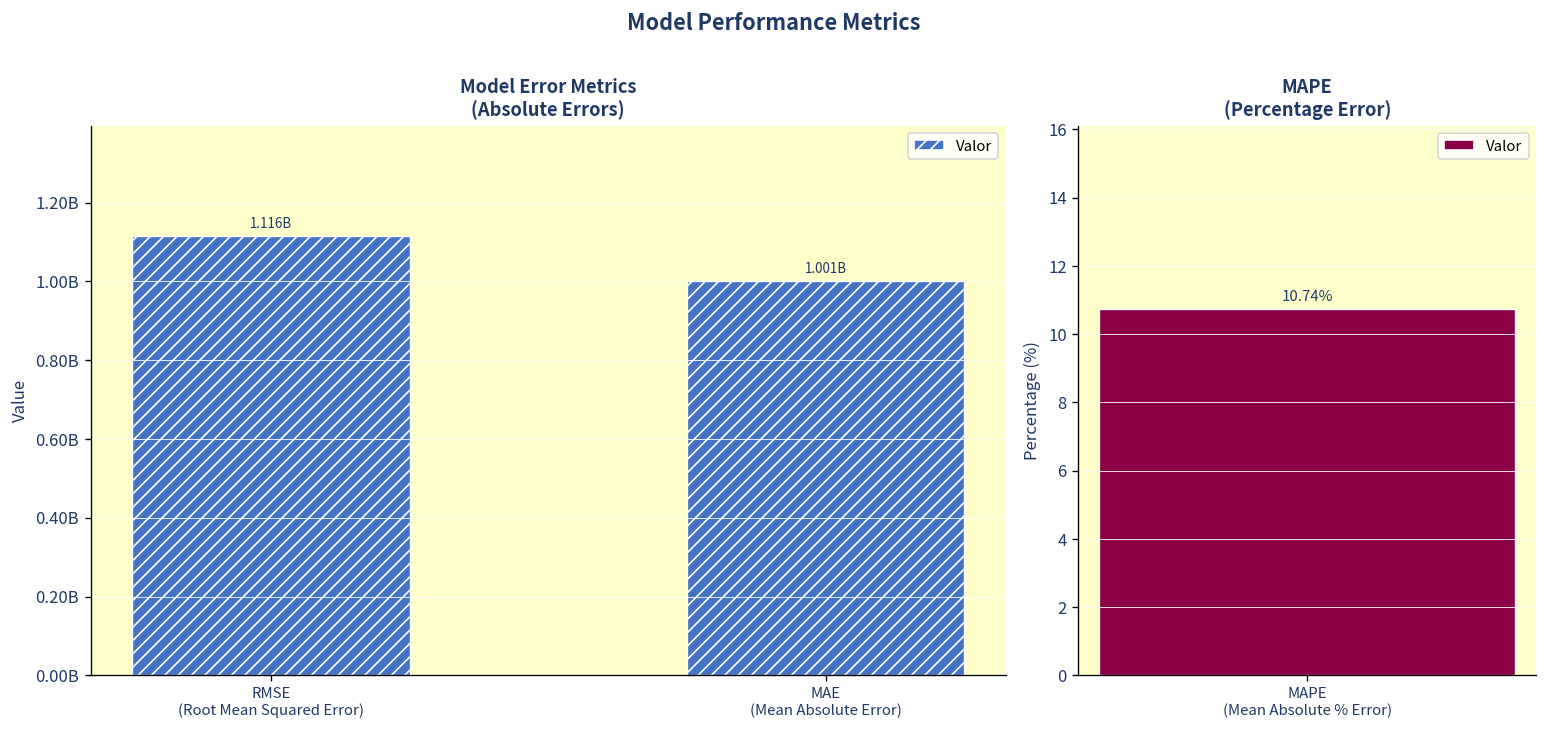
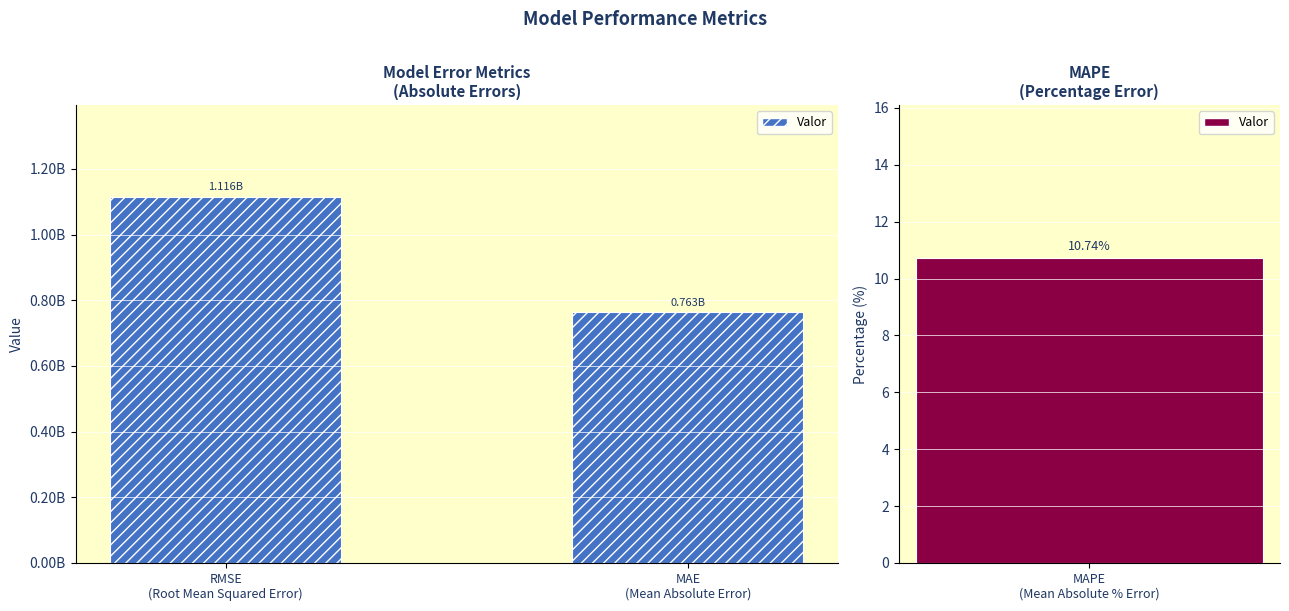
  {
    "Model Error Metrics (Absolute Errors)": {
      "RMSE (Root Mean Squared Error)": "1.116B",
-     "MAE (Mean Absolute Error)": "1.001B"
+     "MAE (Mean Absolute Error)": "0.763B"
    },
    "MAPE (Percentage Error)": {
      "MAPE (Mean Absolute % Error)": "10.74%"
    }
  }
